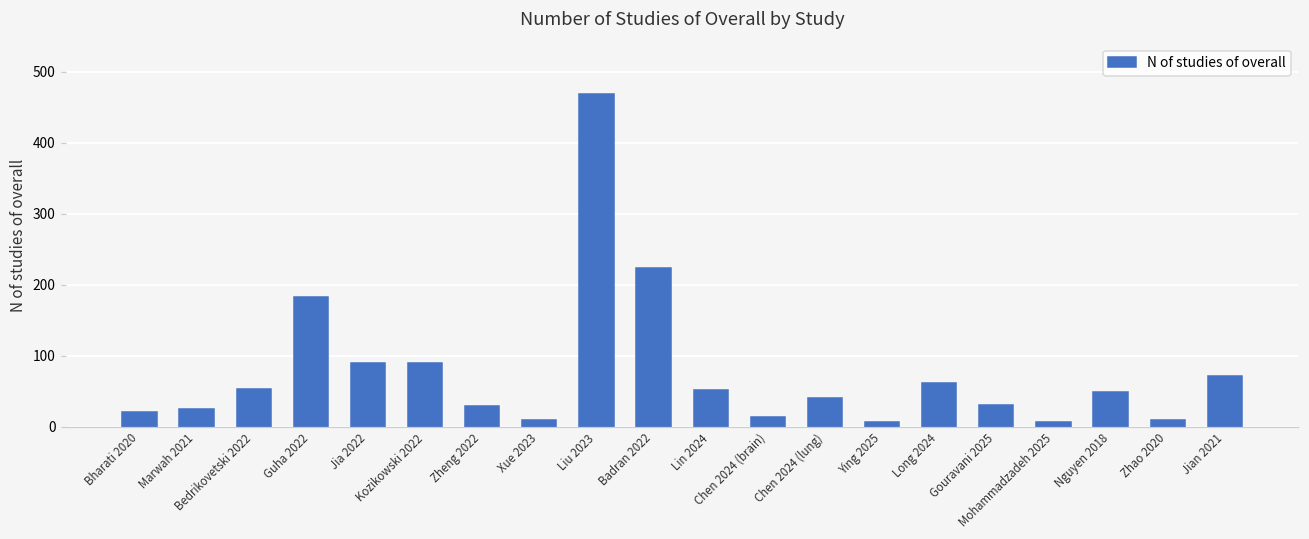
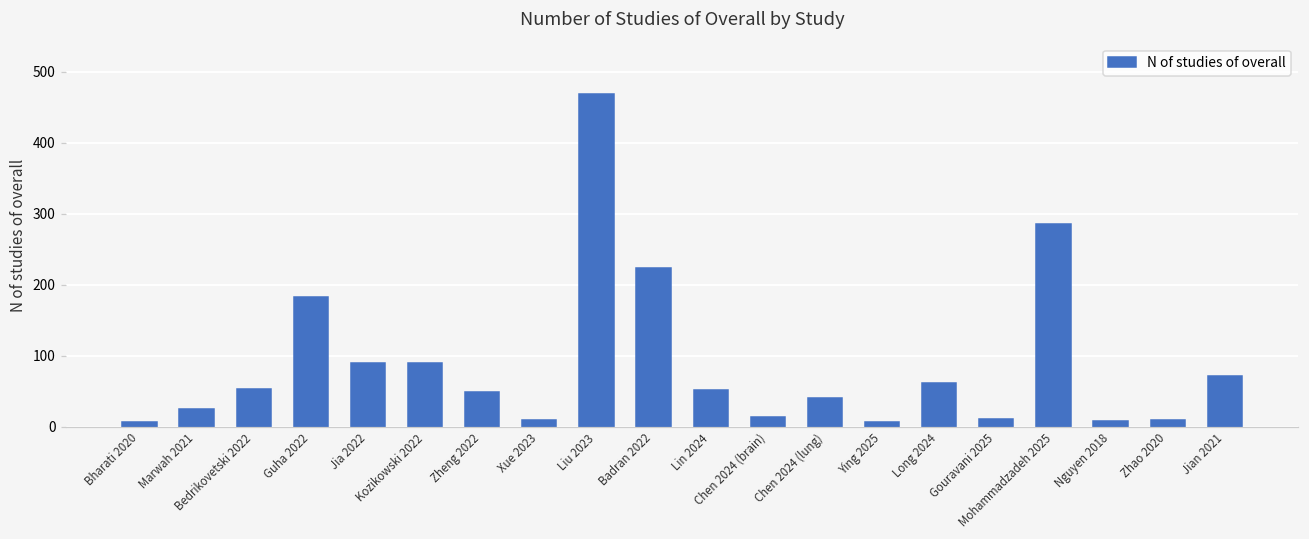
  {
-   "Bharati 2020": 20,
+   "Bharati 2020": 10,
    "Marwah 2021": 30,
    "Bedrikovetski 2022": 50,
    "Guha 2022": 180,
    "Jia 2022": 90,
    "Kozikowski 2022": 90,
-   "Zheng 2022": 30,
+   "Zheng 2022": 50,
    "Xue 2023": 10,
    "Liu 2023": 470,
    "Badran 2022": 220,
    "Lin 2024": 50,
    "Chen 2024 (brain)": 10,
    "Chen 2024 (lung)": 40,
    "Ying 2025": 10,
    "Long 2024": 60,
-   "Gouravani 2025": 30,
-   "Mohammadzadeh 2025": 10,
-   "Nguyen 2018": 50,
+   "Gouravani 2025": 10,
+   "Mohammadzadeh 2025": 290,
+   "Nguyen 2018": 10,
    "Zhao 2020": 10,
    "Jian 2021": 70
  }
